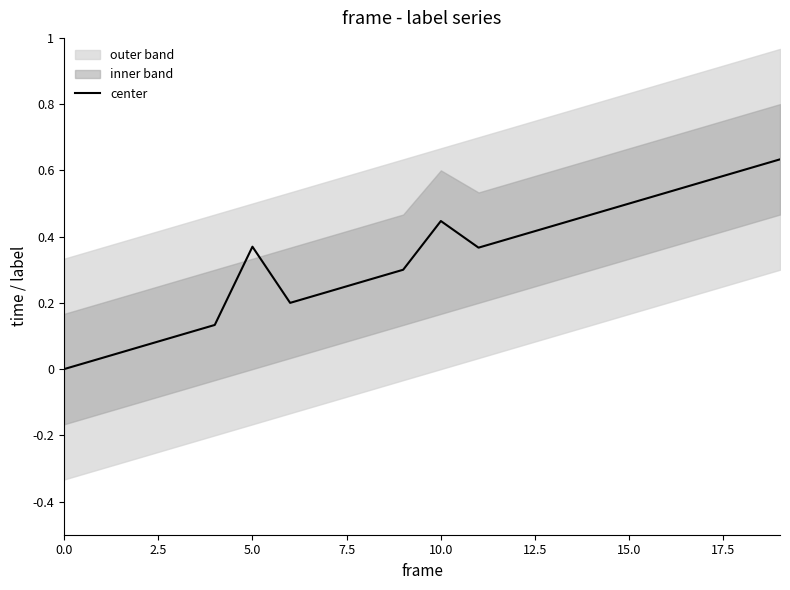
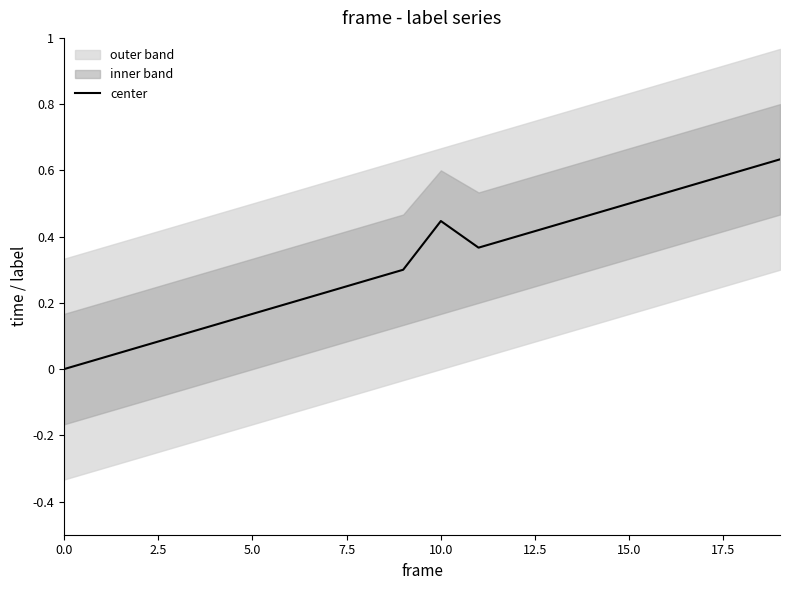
  {
    "center": {
      "0.0": 0.00,
-     "5.0": 0.37,
+     "5.0": 0.17,
      "10.0": 0.45,
      "15.0": 0.50
    }
  }
